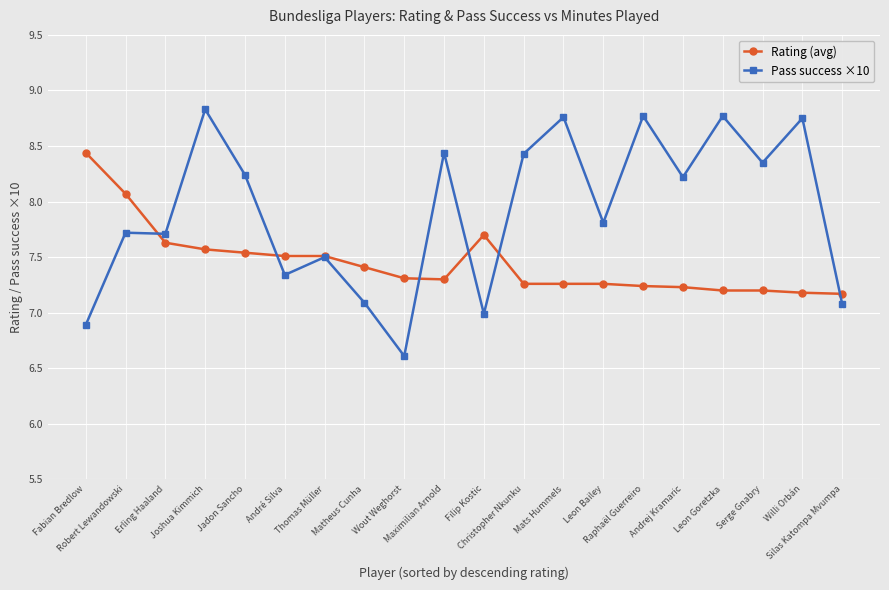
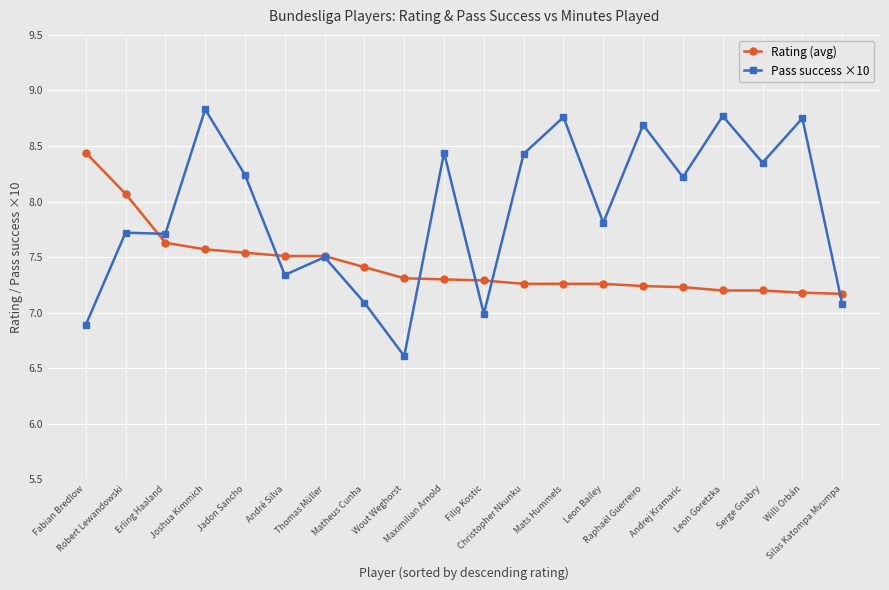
  {
    "Rating (avg)": {
      "Fabian Bredlow": 8.44,
      "Robert Lewandowski": 8.07,
      "Erling Haaland": 7.63,
      "Joshua Kimmich": 7.57,
      "Jadon Sancho": 7.54,
      "André Silva": 7.51,
      "Matheus Cunha": 7.41,
      "Wout Weghorst": 7.31,
      "Maximilian Arnold": 7.30,
-     "Filip Kostic": 7.70,
+     "Filip Kostic": 7.29,
      "Christopher Nkunku": 7.26,
      "Mats Hummels": 7.26,
      "Leon Bailey": 7.26,
      "Raphaël Guerreiro": 7.24,
      "Andrej Kramaric": 7.23,
      "Leon Goretzka": 7.20,
      "Serge Gnabry": 7.20,
      "Willi Orbán": 7.18,
      "Silas Katompa Mvumpa": 7.17
    },
    "Pass success ×10": {
      "Fabian Bredlow": 6.89,
      "Robert Lewandowski": 7.72,
      "Erling Haaland": 7.71,
      "Joshua Kimmich": 8.83,
      "Jadon Sancho": 8.24,
      "André Silva": 7.34,
      "Matheus Cunha": 7.09,
      "Wout Weghorst": 6.61,
      "Maximilian Arnold": 8.44,
      "Filip Kostic": 6.99,
      "Christopher Nkunku": 8.43,
      "Mats Hummels": 8.76,
      "Leon Bailey": 7.81,
-     "Raphaël Guerreiro": 8.77,
+     "Raphaël Guerreiro": 8.69,
      "Andrej Kramaric": 8.22,
      "Leon Goretzka": 8.77,
      "Serge Gnabry": 8.35,
      "Willi Orbán": 8.75,
      "Silas Katompa Mvumpa": 7.08
    }
  }
